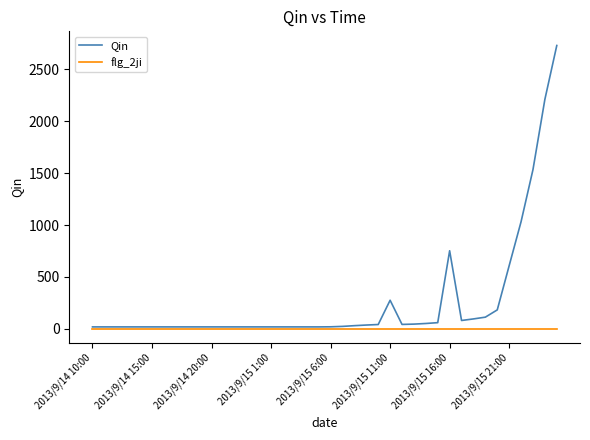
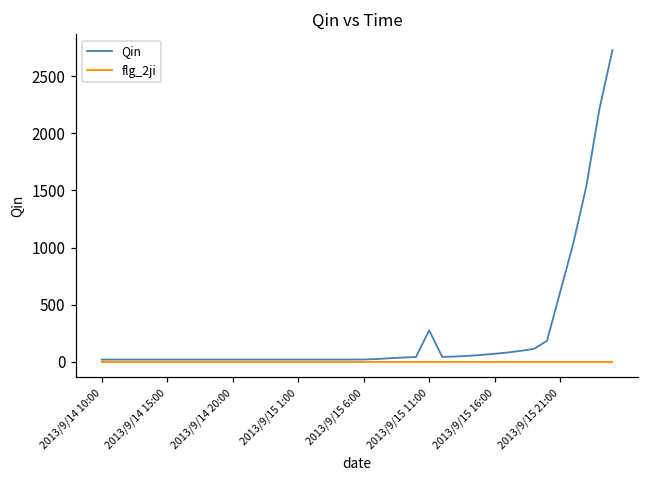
  {
    "Qin": {
      "2013/9/15 11:00": 280,
-     "2013/9/15 16:00": 750,
+     "2013/9/15 16:00": 70,
      "2013/9/15 21:00": 610
    },
    "flg_2ji": {
      "2013/9/15 11:00": 0,
      "2013/9/15 16:00": 0,
      "2013/9/15 21:00": 0
    }
  }
